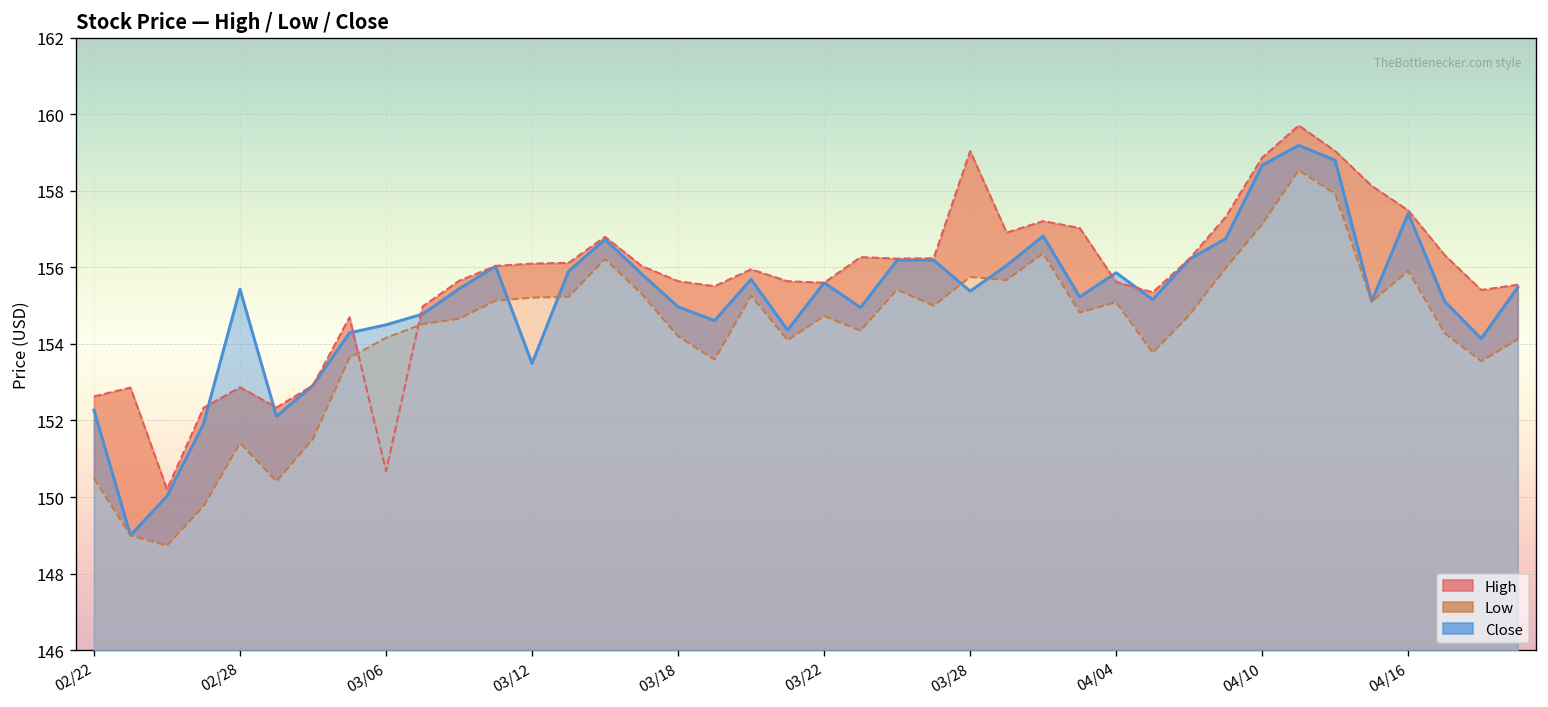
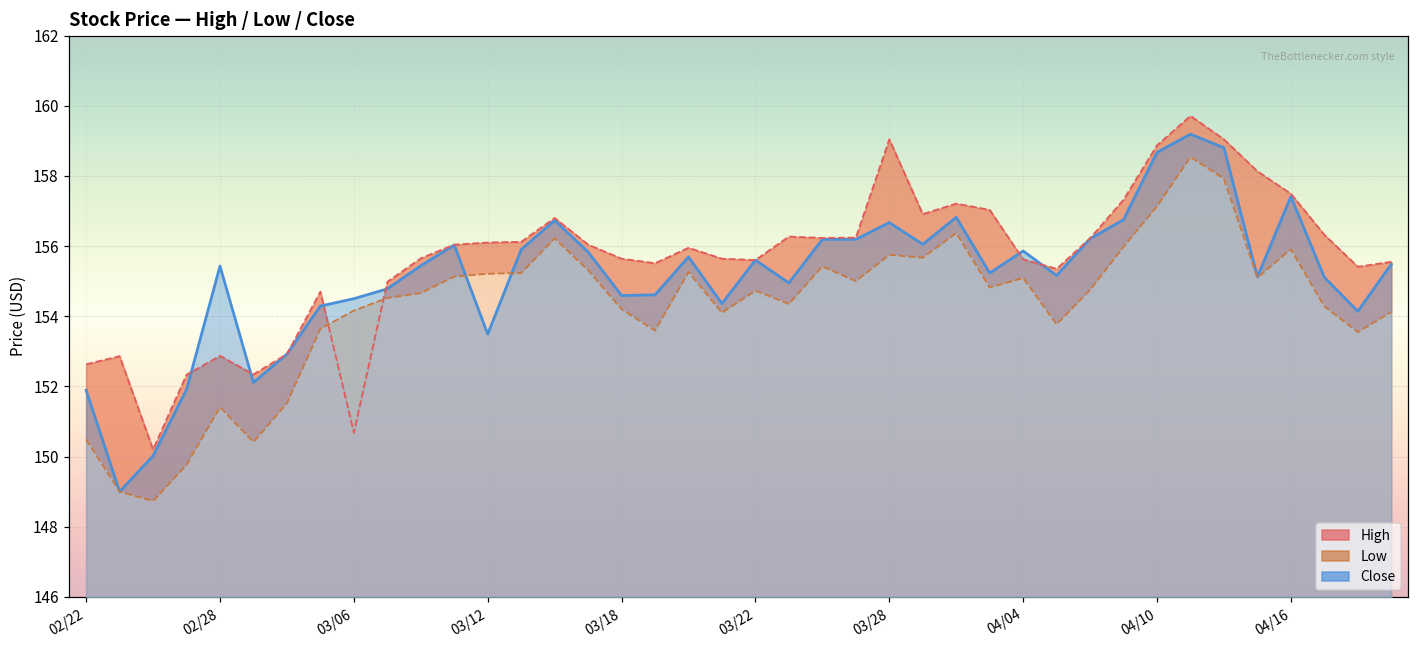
  {
    "Close": {
-     "02/22": 152.3,
+     "02/22": 151.9,
      "02/28": 155.4,
      "03/06": 154.5,
      "03/12": 153.5,
-     "03/18": 155.0,
-     "03/28": 155.4,
+     "03/18": 154.6,
+     "03/28": 156.7,
      "04/04": 155.9,
      "04/10": 158.7
    }
  }
